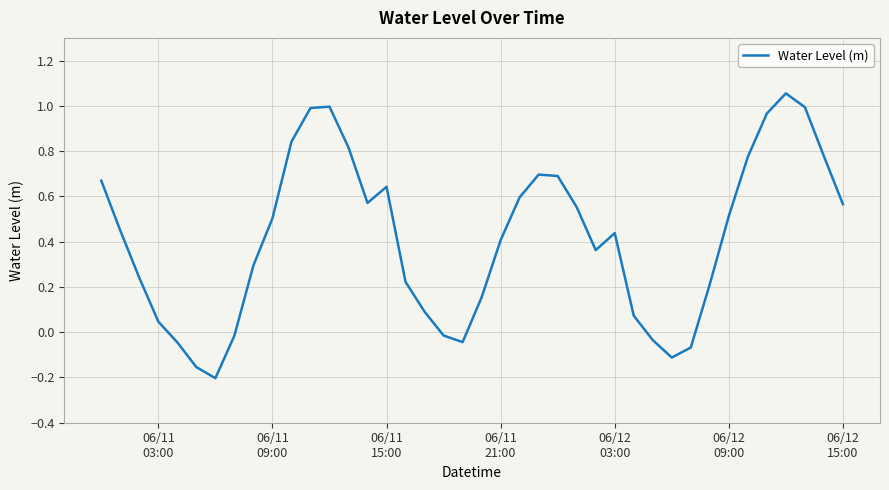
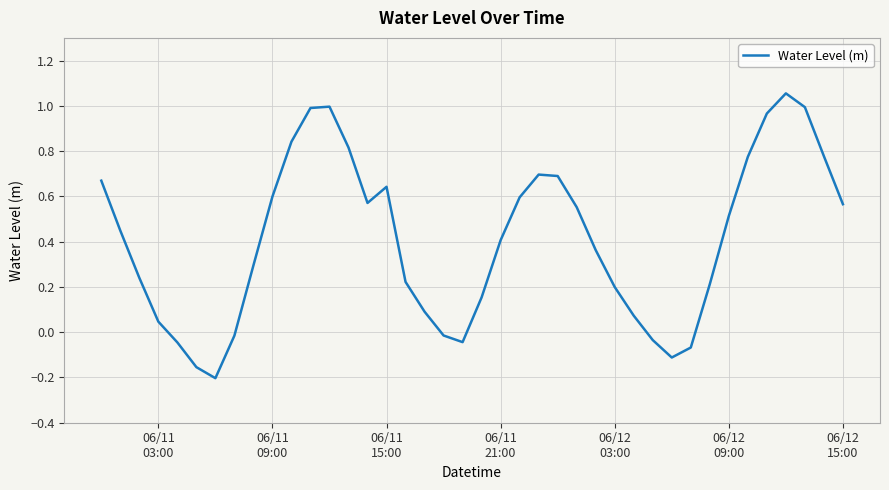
  {
    "06/11 03:00": 0.05,
-   "06/11 09:00": 0.50,
+   "06/11 09:00": 0.60,
    "06/11 15:00": 0.64,
    "06/11 21:00": 0.41,
-   "06/12 03:00": 0.44,
+   "06/12 03:00": 0.20,
    "06/12 09:00": 0.51,
    "06/12 15:00": 0.57
  }
